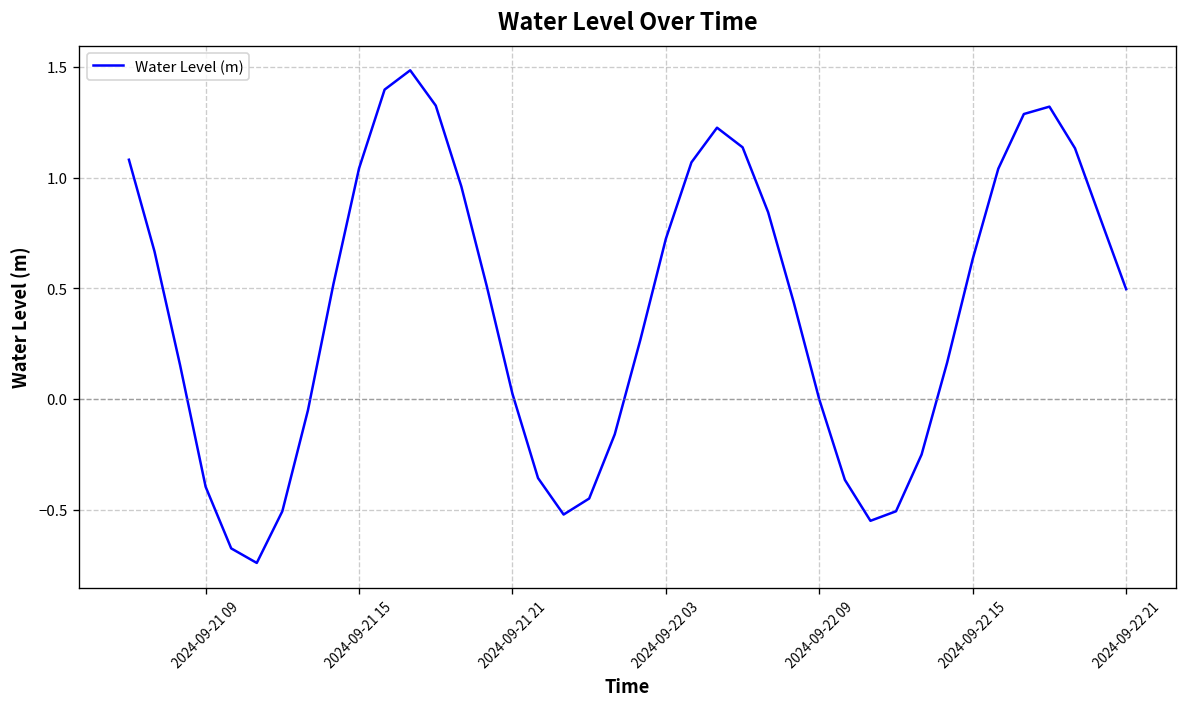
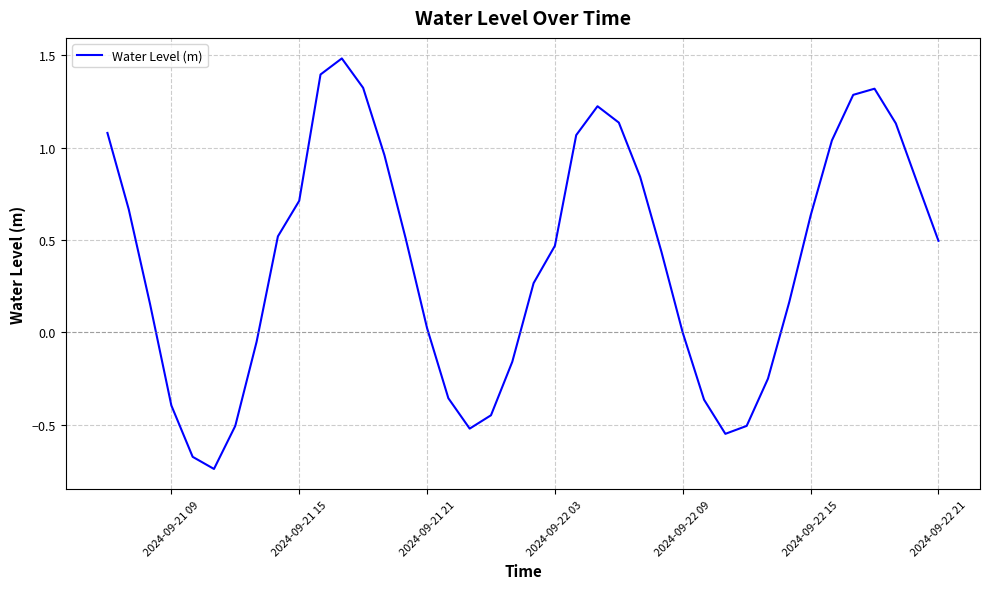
  {
    "2024-09-21 09": -0.40,
-   "2024-09-21 15": 1.04,
+   "2024-09-21 15": 0.71,
    "2024-09-21 21": 0.02,
-   "2024-09-22 03": 0.72,
+   "2024-09-22 03": 0.47,
    "2024-09-22 09": 0.00,
    "2024-09-22 15": 0.63,
    "2024-09-22 21": 0.50
  }
